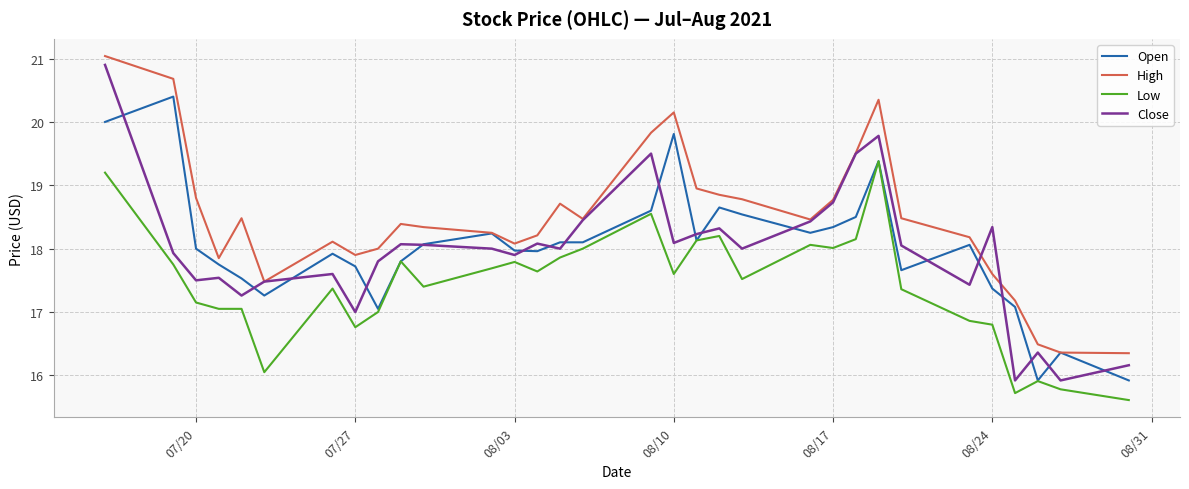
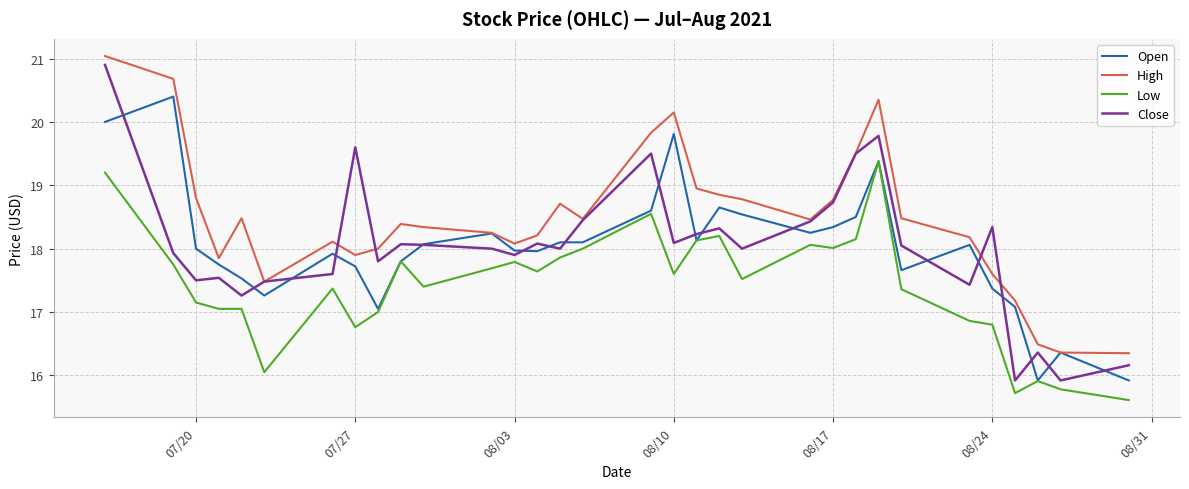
  {
    "Open": {
      "07/20": 18.0,
      "07/27": 17.7,
      "08/03": 18.0,
      "08/10": 19.8,
      "08/17": 18.3,
      "08/24": 17.4
    },
    "High": {
      "07/20": 18.8,
      "07/27": 17.9,
      "08/03": 18.1,
      "08/10": 20.2,
      "08/24": 17.6
    },
    "Low": {
      "07/20": 17.2,
      "07/27": 16.8,
      "08/03": 17.8,
      "08/10": 17.6,
      "08/17": 18.0,
      "08/24": 16.8
    },
    "Close": {
      "07/20": 17.5,
-     "07/27": 17.0,
+     "07/27": 19.6,
      "08/03": 17.9,
      "08/10": 18.1,
      "08/24": 18.3
    }
  }
